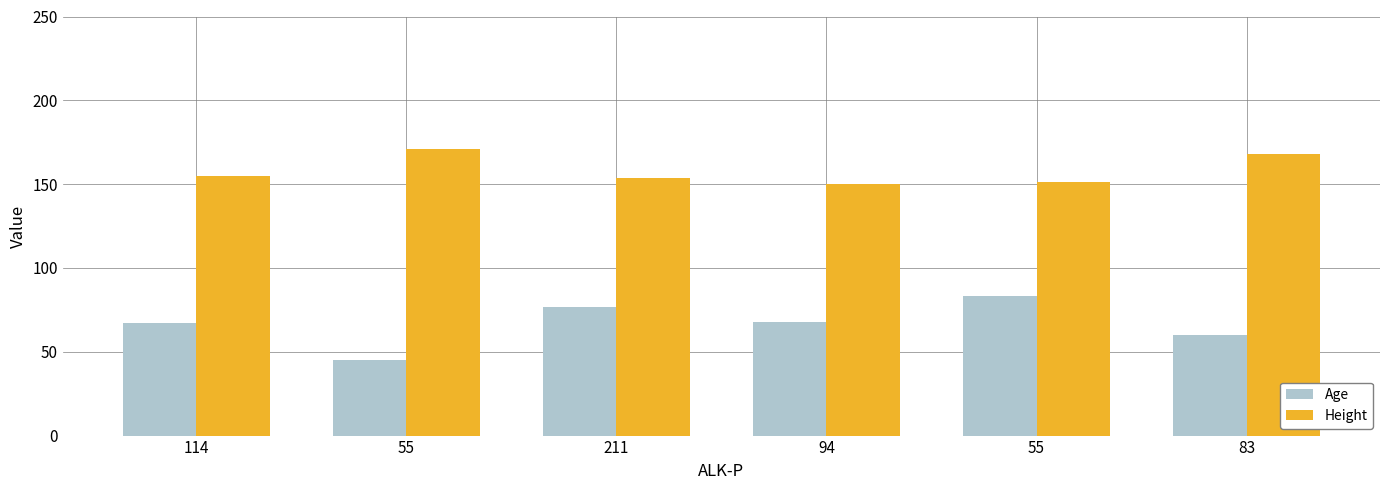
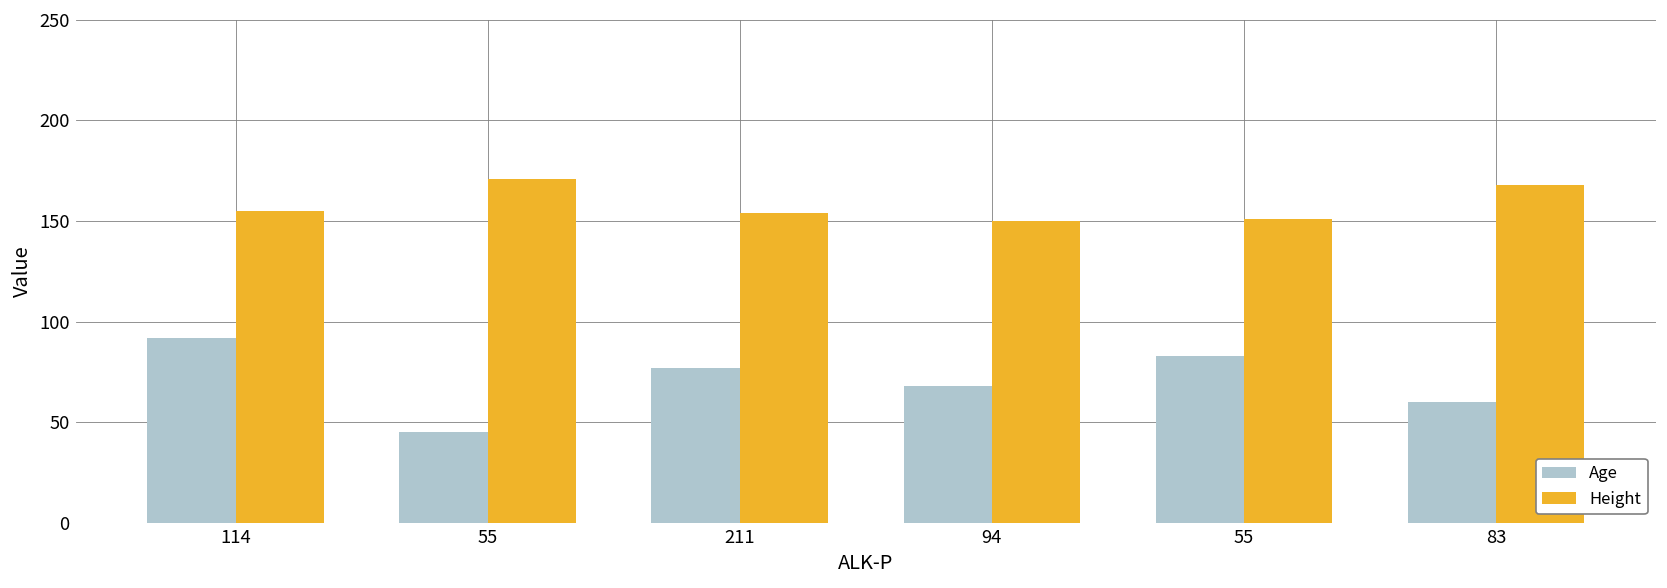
  {
    "Age": {
-     "114": 67,
+     "114": 92,
      "211": 77,
      "94": 68,
      "83": 60
    },
    "Height": {
      "114": 155,
      "211": 154,
      "94": 150,
      "83": 168
    }
  }
